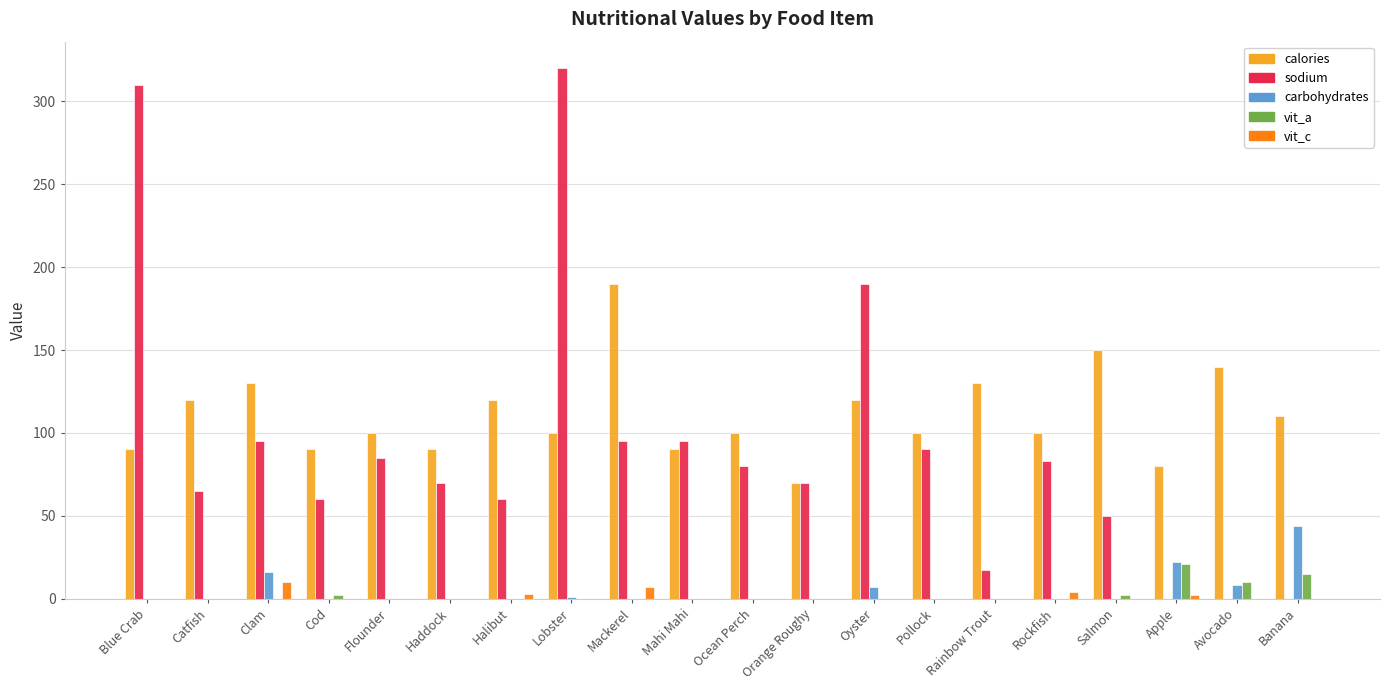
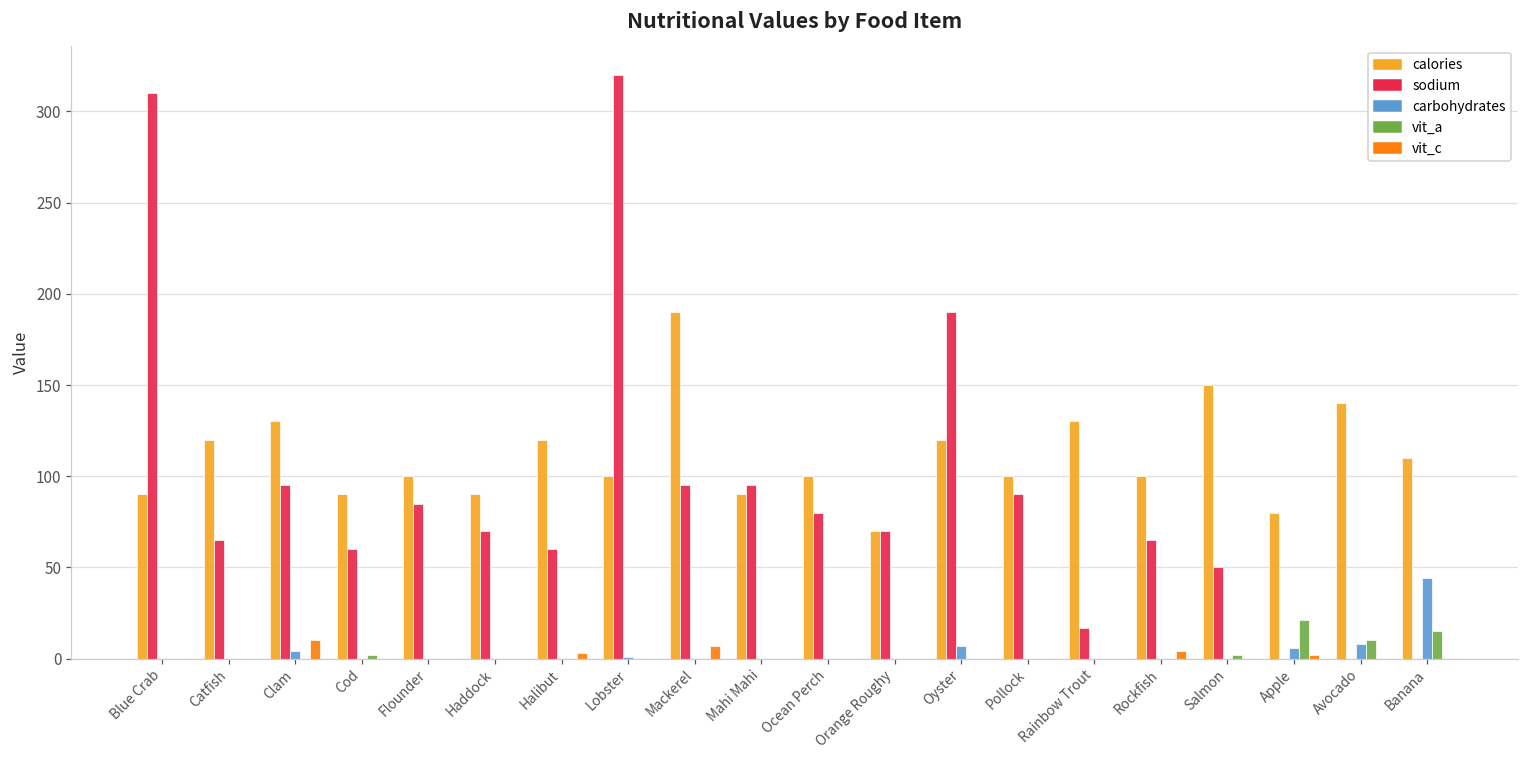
  {
    "sodium": {
      "Blue Crab": 310,
      "Catfish": 65,
      "Clam": 95,
      "Cod": 60,
      "Flounder": 85,
      "Haddock": 70,
      "Halibut": 60,
      "Lobster": 320,
      "Mackerel": 95,
      "Mahi Mahi": 95,
      "Ocean Perch": 80,
      "Orange Roughy": 70,
      "Oyster": 190,
      "Pollock": 90,
      "Rainbow Trout": 17,
-     "Rockfish": 83,
+     "Rockfish": 65,
      "Salmon": 50,
      "Apple": 0,
      "Avocado": 0,
      "Banana": 0
    },
    "carbohydrates": {
      "Blue Crab": 0,
      "Catfish": 0,
-     "Clam": 16,
+     "Clam": 4,
      "Cod": 0,
      "Flounder": 0,
      "Haddock": 0,
      "Halibut": 0,
      "Mackerel": 0,
      "Mahi Mahi": 0,
      "Ocean Perch": 0,
      "Orange Roughy": 0,
      "Oyster": 7,
      "Pollock": 0,
      "Rainbow Trout": 0,
      "Rockfish": 0,
      "Salmon": 0,
-     "Apple": 22,
+     "Apple": 6,
      "Avocado": 8,
      "Banana": 44
    },
    "vit_a": {
      "Blue Crab": 0,
      "Catfish": 0,
      "Clam": 0,
      "Cod": 2,
      "Flounder": 0,
      "Haddock": 0,
      "Halibut": 0,
      "Lobster": 0,
      "Mackerel": 0,
      "Mahi Mahi": 0,
      "Ocean Perch": 0,
      "Orange Roughy": 0,
      "Oyster": 0,
      "Pollock": 0,
      "Rainbow Trout": 0,
      "Rockfish": 0,
      "Salmon": 2,
      "Apple": 21,
      "Avocado": 10,
      "Banana": 15
    }
  }
